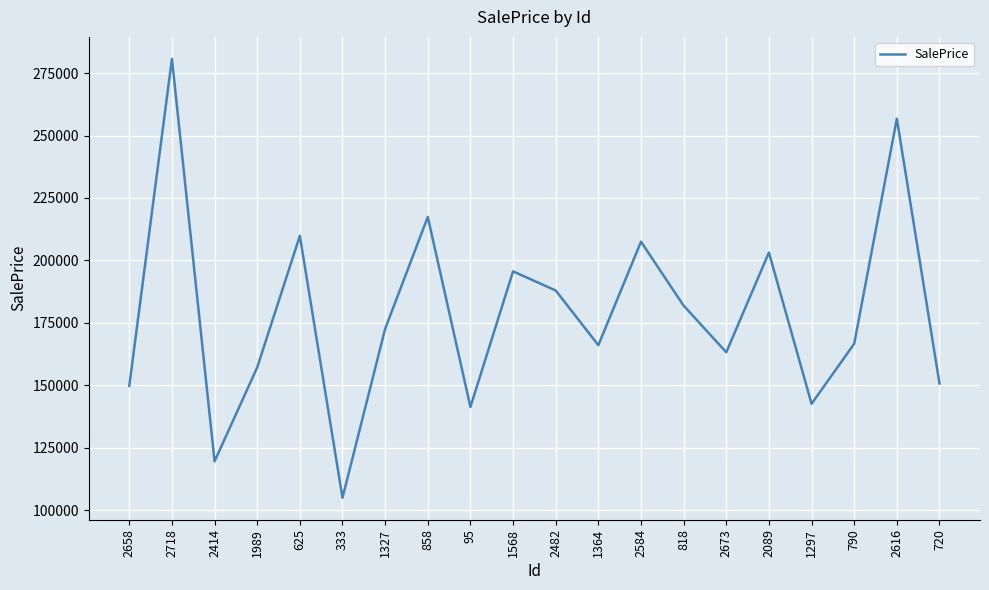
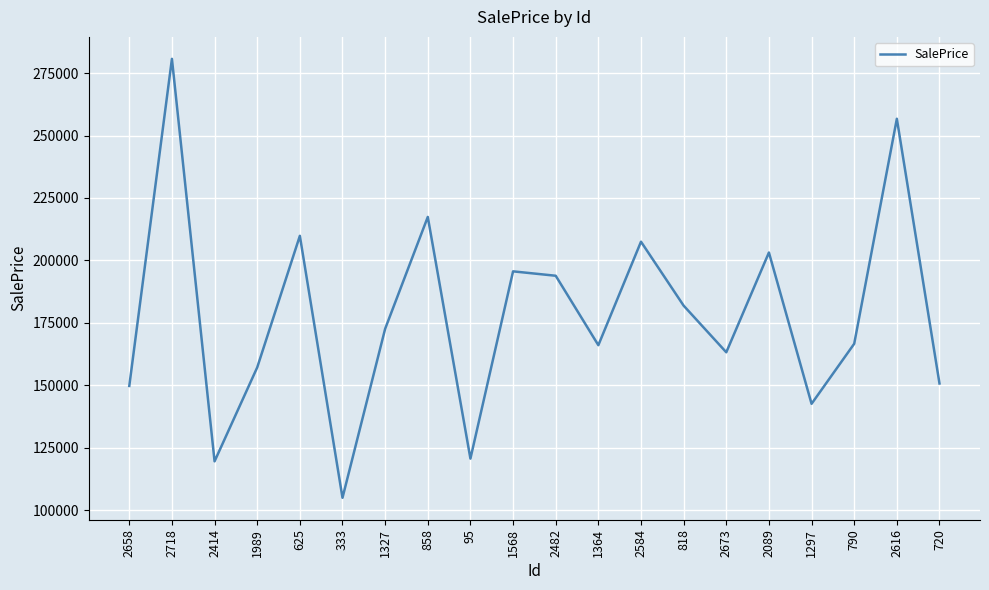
  {
    "2658": 150000,
    "2718": 281000,
    "2414": 120000,
    "1989": 157000,
    "625": 210000,
    "333": 105000,
    "1327": 173000,
    "858": 217000,
-   "95": 141000,
+   "95": 121000,
    "1568": 196000,
-   "2482": 188000,
+   "2482": 194000,
    "1364": 166000,
    "2584": 207000,
    "818": 182000,
    "2673": 163000,
    "2089": 203000,
    "1297": 143000,
    "790": 167000,
    "2616": 257000,
    "720": 151000
  }
